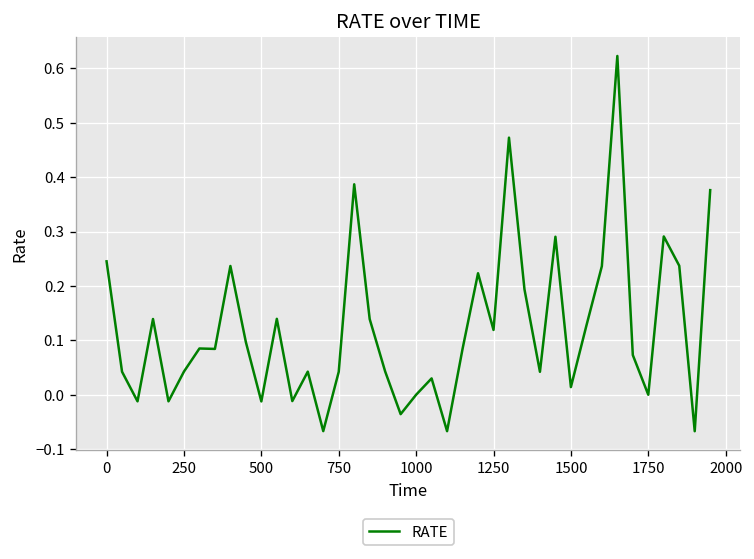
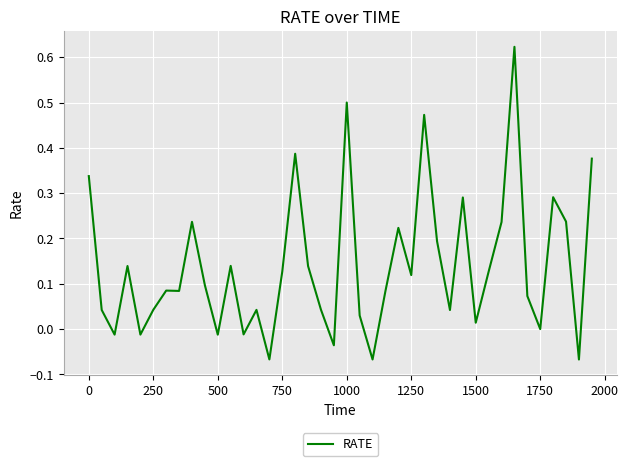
  {
-   "0": 0.25,
+   "0": 0.34,
    "250": 0.04,
    "500": -0.01,
-   "750": 0.04,
-   "1000": 0.0,
+   "750": 0.13,
+   "1000": 0.5,
    "1250": 0.12,
    "1500": 0.01,
    "1750": 0.00
  }
